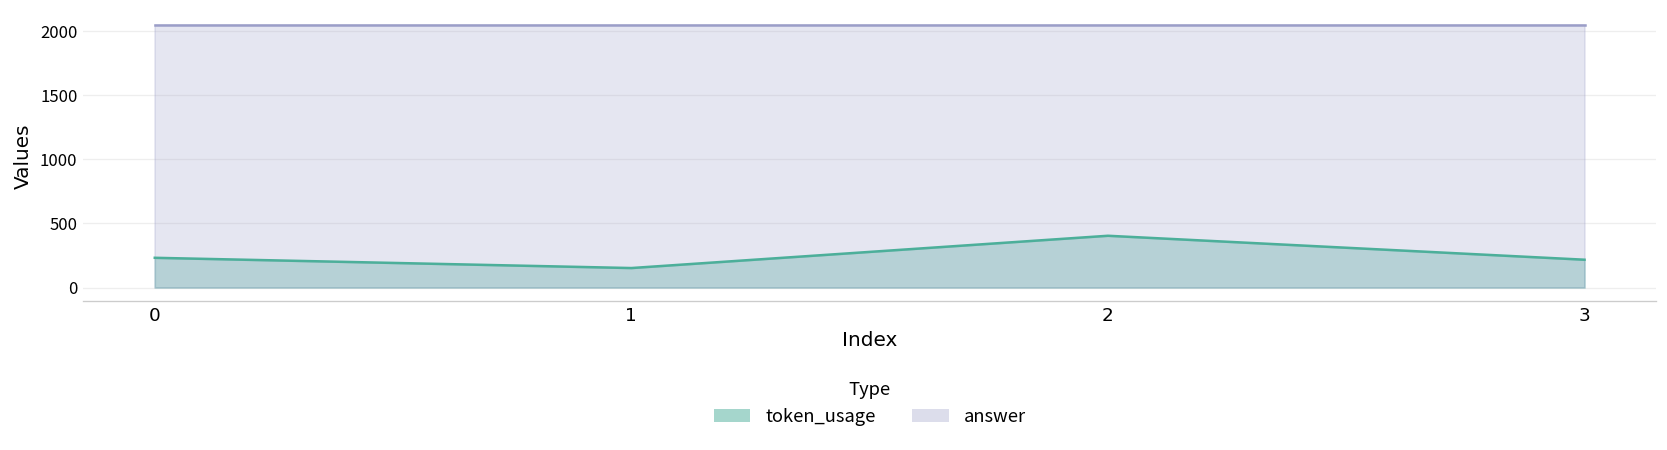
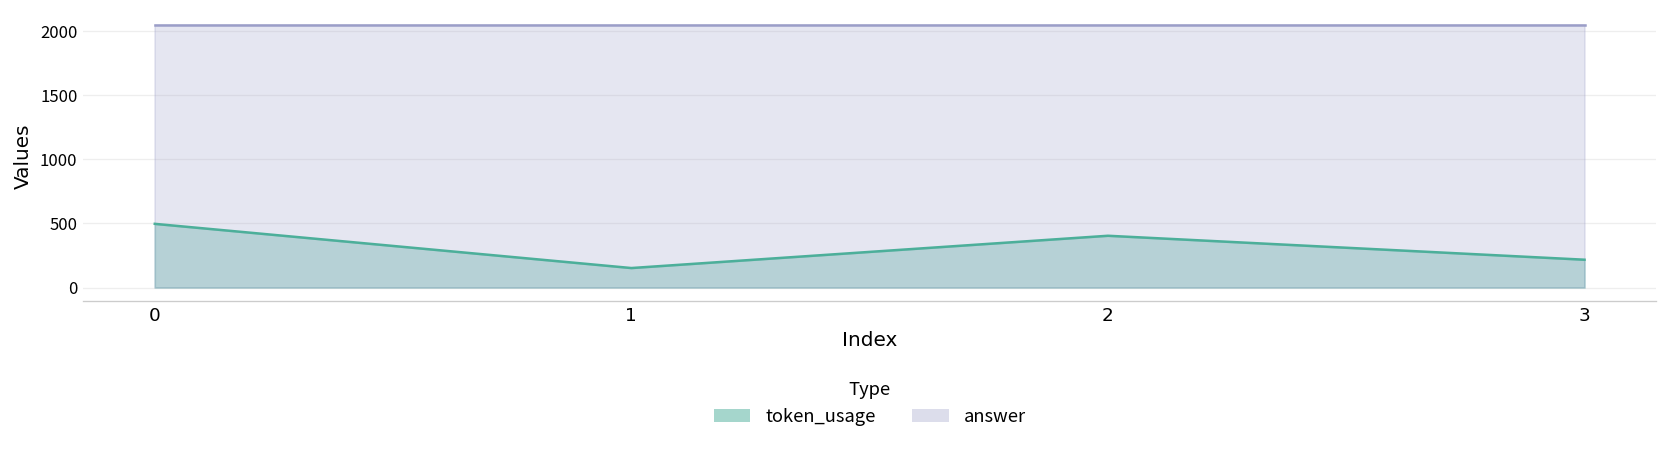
  {
    "token_usage": {
-     "0": 230,
+     "0": 500,
      "1": 150,
      "2": 400,
      "3": 220
    },
    "answer": {
      "0": 2050,
      "1": 2050,
      "2": 2050,
      "3": 2050
    }
  }
